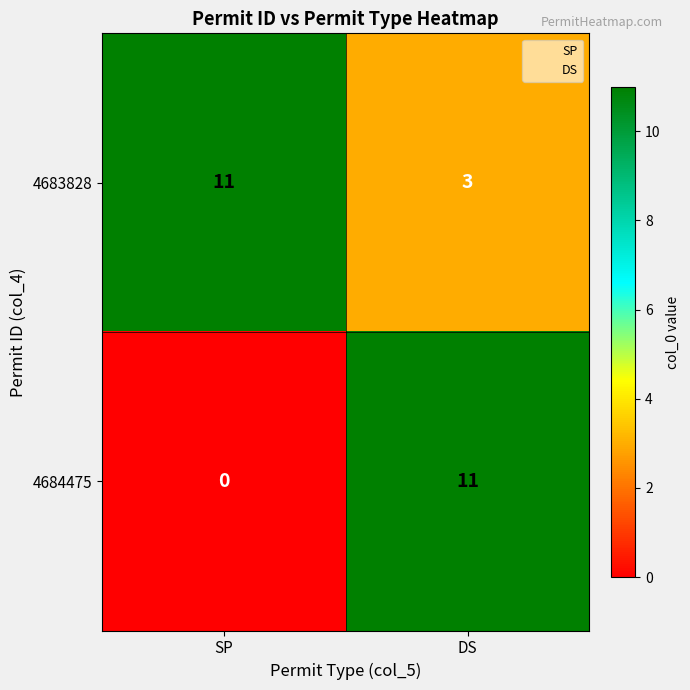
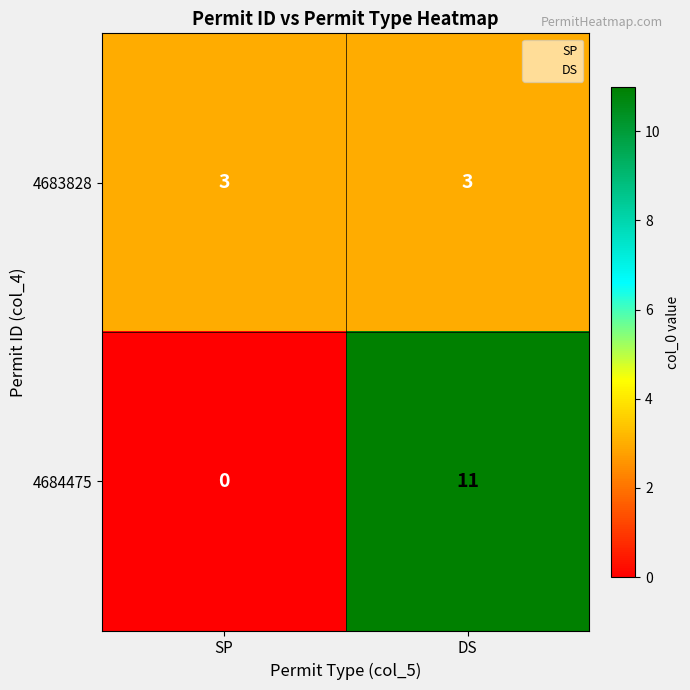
  {
    "4683828": {
-     "SP": 11,
+     "SP": 3,
      "DS": 3
    },
    "4684475": {
      "SP": 0,
      "DS": 11
    }
  }
